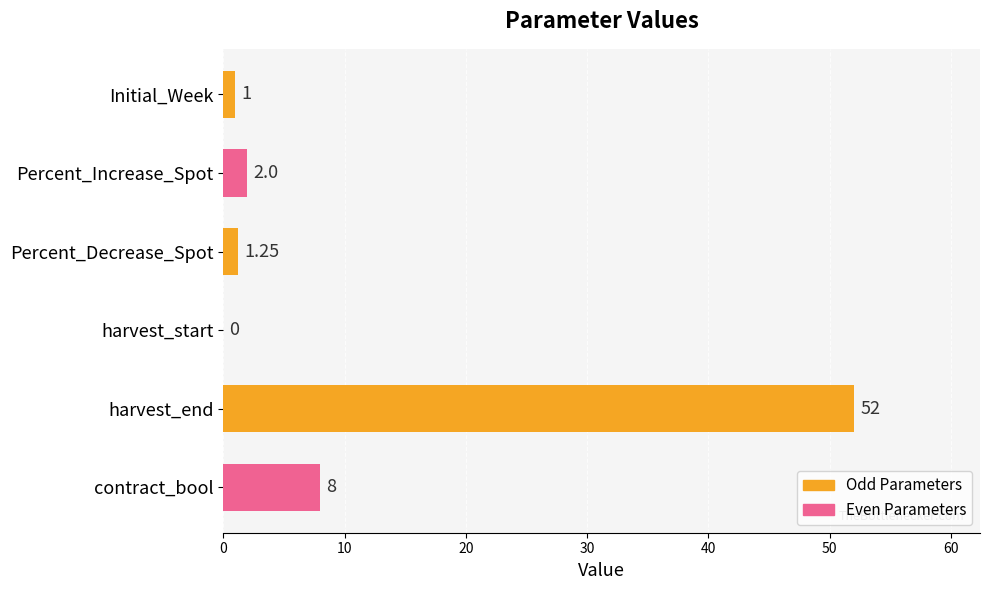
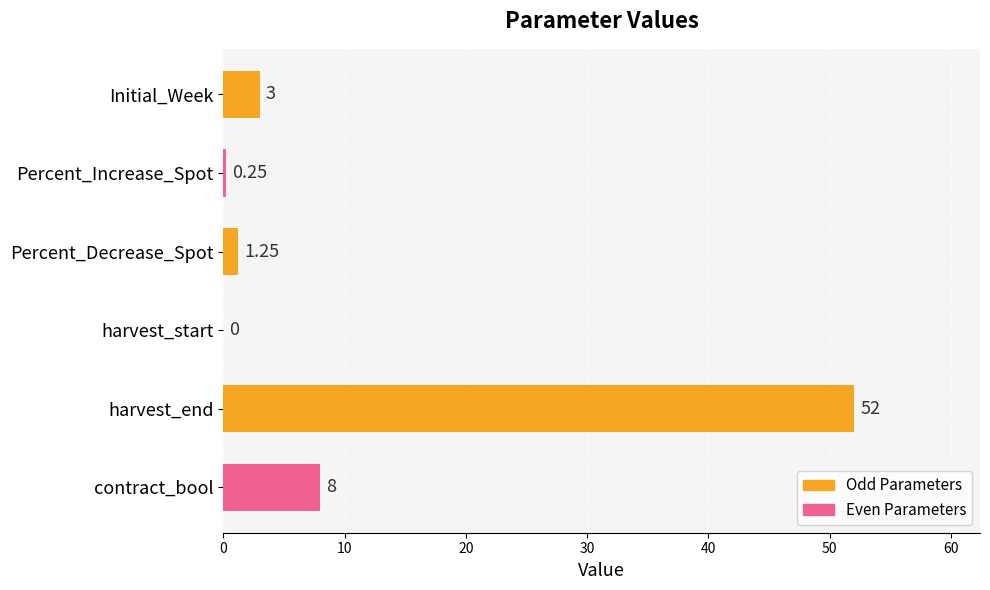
  {
-   "Initial_Week": 1,
-   "Percent_Increase_Spot": 2.0,
+   "Initial_Week": 3,
+   "Percent_Increase_Spot": 0.25,
    "Percent_Decrease_Spot": 1.25,
    "harvest_start": 0,
    "harvest_end": 52,
    "contract_bool": 8
  }
